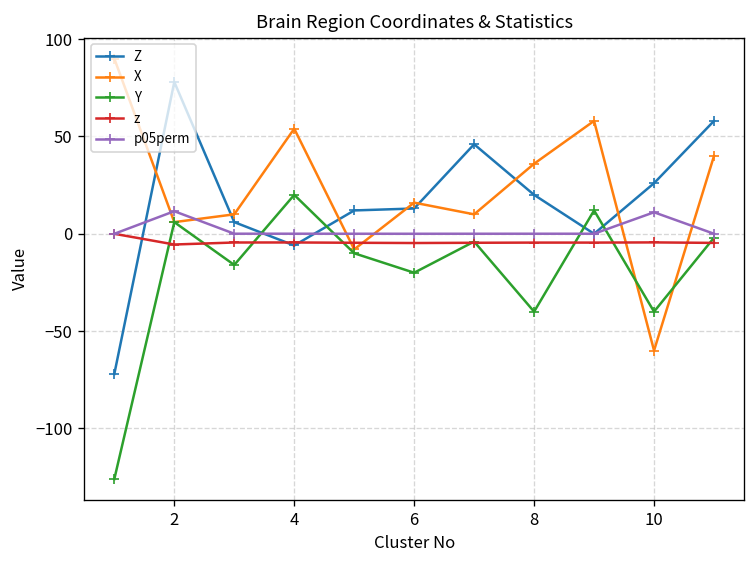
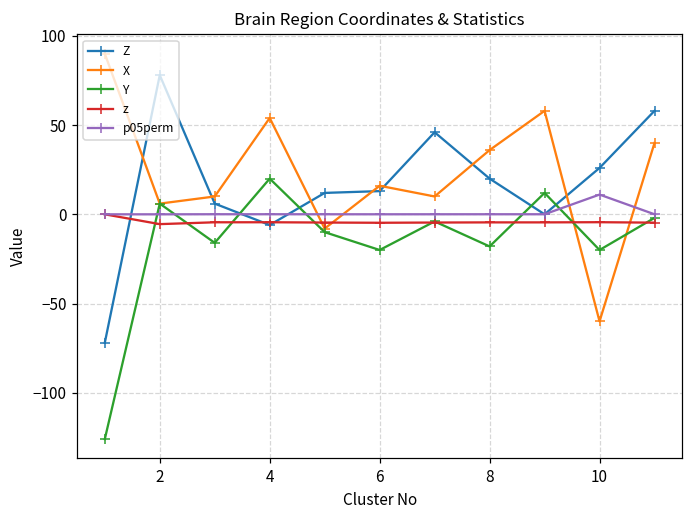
  {
    "Z": {
      "4": -6,
      "6": 13,
      "8": 20,
      "10": 26
    },
    "X": {
      "4": 54,
      "6": 16,
      "8": 36,
      "10": -60
    },
    "Y": {
      "4": 20,
      "6": -20,
-     "8": -40,
-     "10": -40
+     "8": -18,
+     "10": -20
    },
    "z": {
      "2": -6,
      "4": -4,
      "6": -5,
      "8": -5,
      "10": -4
    },
    "p05perm": {
-     "2": 12,
+     "2": 0,
      "4": 0,
      "6": 0,
      "8": 0,
      "10": 11
    }
  }
